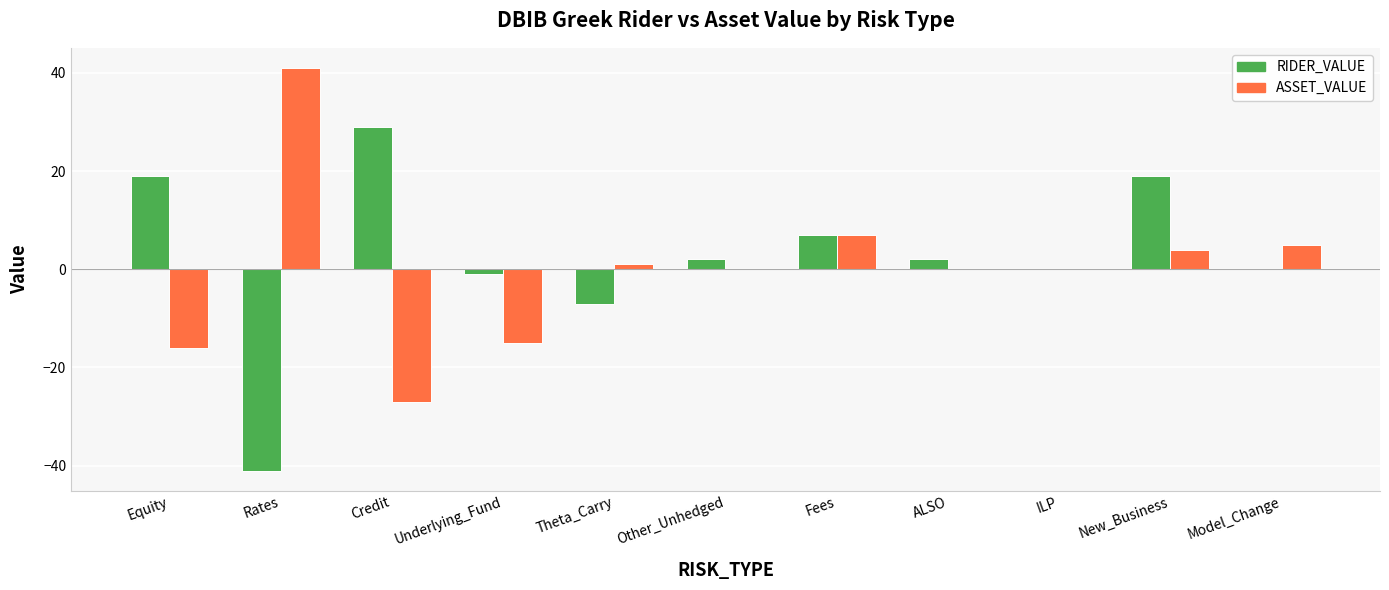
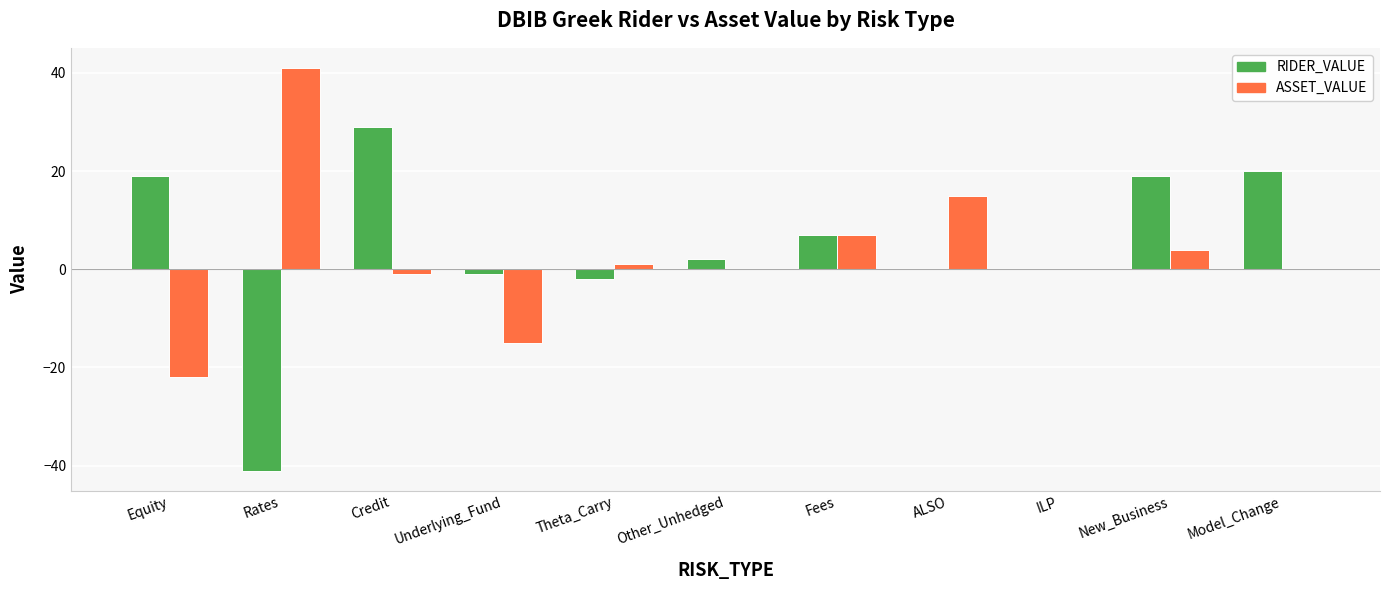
  {
    "RIDER_VALUE": {
      "Equity": 19,
      "Rates": -41,
      "Credit": 29,
      "Underlying_Fund": -1,
-     "Theta_Carry": -7,
+     "Theta_Carry": -2,
      "Other_Unhedged": 2,
      "Fees": 7,
-     "ALSO": 2,
+     "ALSO": 0,
      "ILP": 0,
      "New_Business": 19,
-     "Model_Change": 0
+     "Model_Change": 20
    },
    "ASSET_VALUE": {
-     "Equity": -16,
+     "Equity": -22,
      "Rates": 41,
-     "Credit": -27,
+     "Credit": -1,
      "Underlying_Fund": -15,
      "Theta_Carry": 1,
      "Other_Unhedged": 0,
      "Fees": 7,
-     "ALSO": 0,
+     "ALSO": 15,
      "ILP": 0,
      "New_Business": 4,
-     "Model_Change": 5
+     "Model_Change": 0
    }
  }
